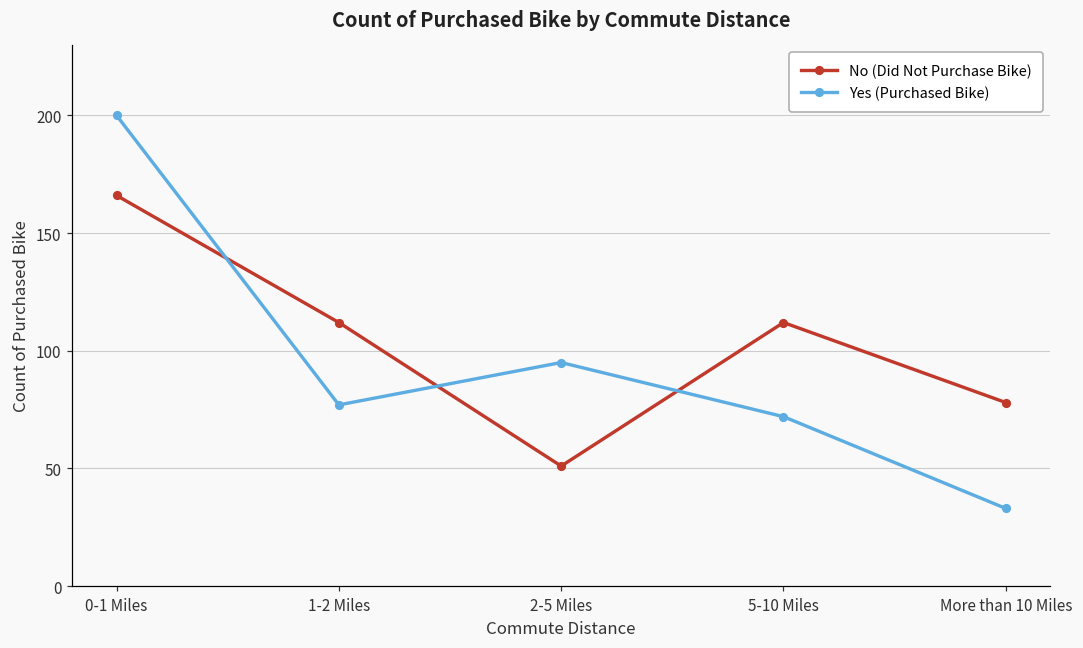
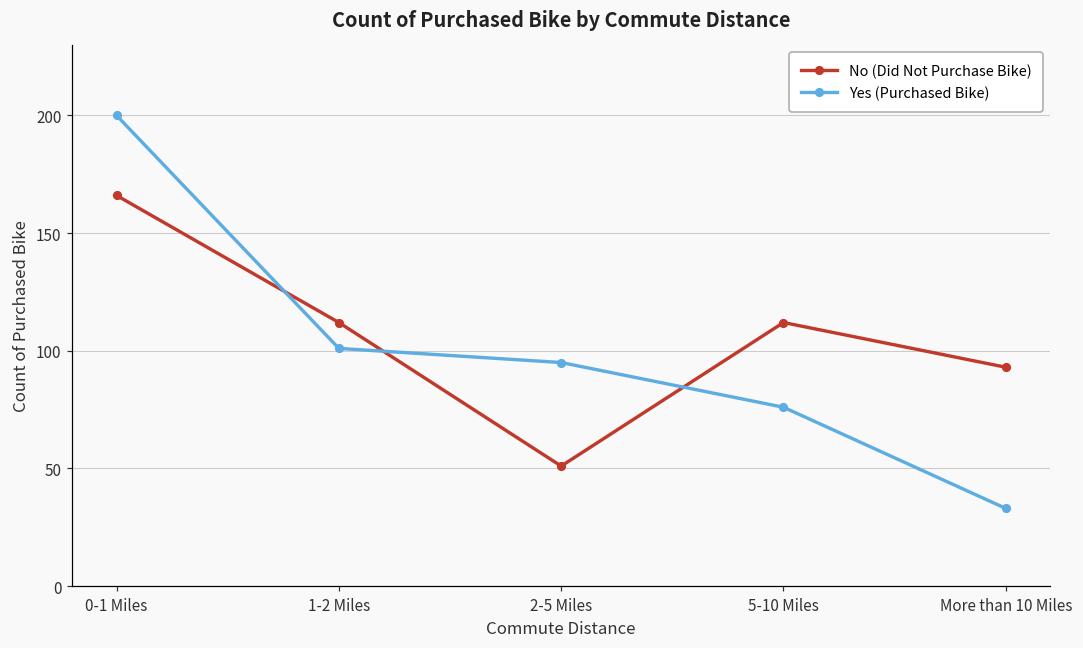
  {
    "No (Did Not Purchase Bike)": {
      "0-1 Miles": 166,
      "1-2 Miles": 112,
      "2-5 Miles": 51,
      "5-10 Miles": 112,
-     "More than 10 Miles": 78
+     "More than 10 Miles": 93
    },
    "Yes (Purchased Bike)": {
      "0-1 Miles": 200,
-     "1-2 Miles": 77,
+     "1-2 Miles": 101,
      "2-5 Miles": 95,
-     "5-10 Miles": 72,
+     "5-10 Miles": 76,
      "More than 10 Miles": 33
    }
  }
